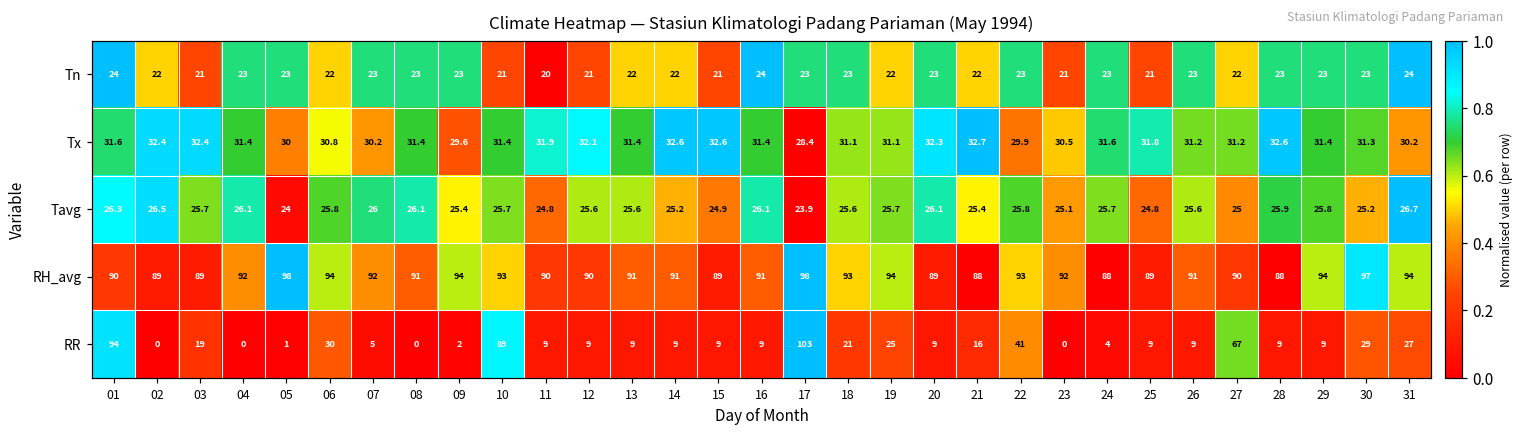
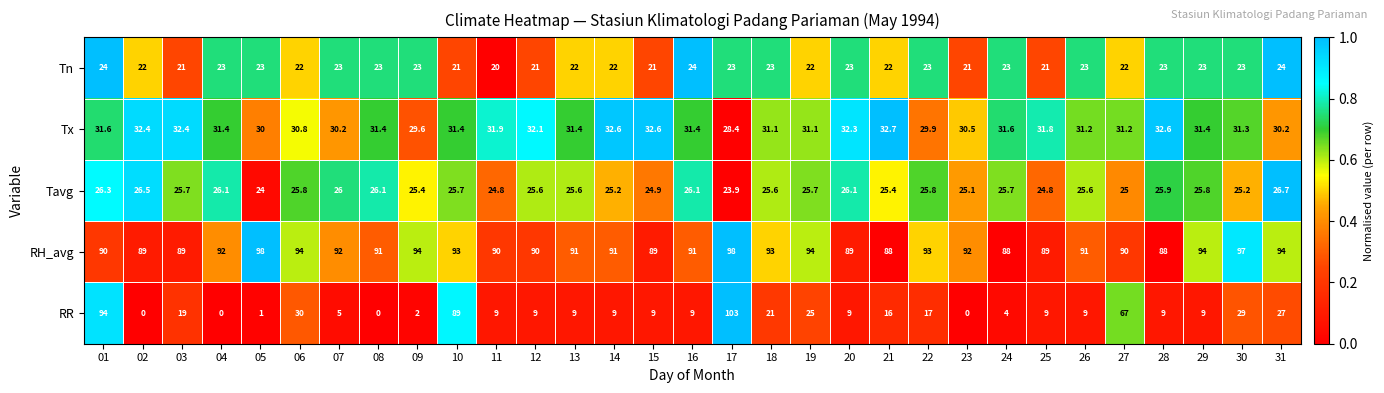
  {
    "Tn": {
      "01": 24,
      "02": 22,
      "03": 21,
      "04": 23,
      "05": 23,
      "06": 22,
      "07": 23,
      "08": 23,
      "09": 23,
      "10": 21,
      "11": 20,
      "12": 21,
      "13": 22,
      "14": 22,
      "15": 21,
      "16": 24,
      "17": 23,
      "18": 23,
      "19": 22,
      "20": 23,
      "21": 22,
      "22": 23,
      "23": 21,
      "24": 23,
      "25": 21,
      "26": 23,
      "27": 22,
      "28": 23,
      "29": 23,
      "30": 23,
      "31": 24
    },
    "Tx": {
      "01": 31.6,
      "02": 32.4,
      "03": 32.4,
      "04": 31.4,
      "05": 30,
      "06": 30.8,
      "07": 30.2,
      "08": 31.4,
      "09": 29.6,
      "10": 31.4,
      "11": 31.9,
      "12": 32.1,
      "13": 31.4,
      "14": 32.6,
      "15": 32.6,
      "16": 31.4,
      "17": 28.4,
      "18": 31.1,
      "19": 31.1,
      "20": 32.3,
      "21": 32.7,
      "22": 29.9,
      "23": 30.5,
      "24": 31.6,
      "25": 31.8,
      "26": 31.2,
      "27": 31.2,
      "28": 32.6,
      "29": 31.4,
      "30": 31.3,
      "31": 30.2
    },
    "Tavg": {
      "01": 26.3,
      "02": 26.5,
      "03": 25.7,
      "04": 26.1,
      "05": 24,
      "06": 25.8,
      "07": 26,
      "08": 26.1,
      "09": 25.4,
      "10": 25.7,
      "11": 24.8,
      "12": 25.6,
      "13": 25.6,
      "14": 25.2,
      "15": 24.9,
      "16": 26.1,
      "17": 23.9,
      "18": 25.6,
      "19": 25.7,
      "20": 26.1,
      "21": 25.4,
      "22": 25.8,
      "23": 25.1,
      "24": 25.7,
      "25": 24.8,
      "26": 25.6,
      "27": 25,
      "28": 25.9,
      "29": 25.8,
      "30": 25.2,
      "31": 26.7
    },
    "RH_avg": {
      "01": 90,
      "02": 89,
      "03": 89,
      "04": 92,
      "05": 98,
      "06": 94,
      "07": 92,
      "08": 91,
      "09": 94,
      "10": 93,
      "11": 90,
      "12": 90,
      "13": 91,
      "14": 91,
      "15": 89,
      "16": 91,
      "17": 98,
      "18": 93,
      "19": 94,
      "20": 89,
      "21": 88,
      "22": 93,
      "23": 92,
      "24": 88,
      "25": 89,
      "26": 91,
      "27": 90,
      "28": 88,
      "29": 94,
      "30": 97,
      "31": 94
    },
    "RR": {
      "01": 94,
      "02": 0,
      "03": 19,
      "04": 0,
      "05": 1,
      "06": 30,
      "07": 5,
      "08": 0,
      "09": 2,
      "10": 89,
      "11": 9,
      "12": 9,
      "13": 9,
      "14": 9,
      "15": 9,
      "16": 9,
      "17": 103,
      "18": 21,
      "19": 25,
      "20": 9,
      "21": 16,
-     "22": 41,
+     "22": 17,
      "23": 0,
      "24": 4,
      "25": 9,
      "26": 9,
      "27": 67,
      "28": 9,
      "29": 9,
      "30": 29,
      "31": 27
    }
  }
